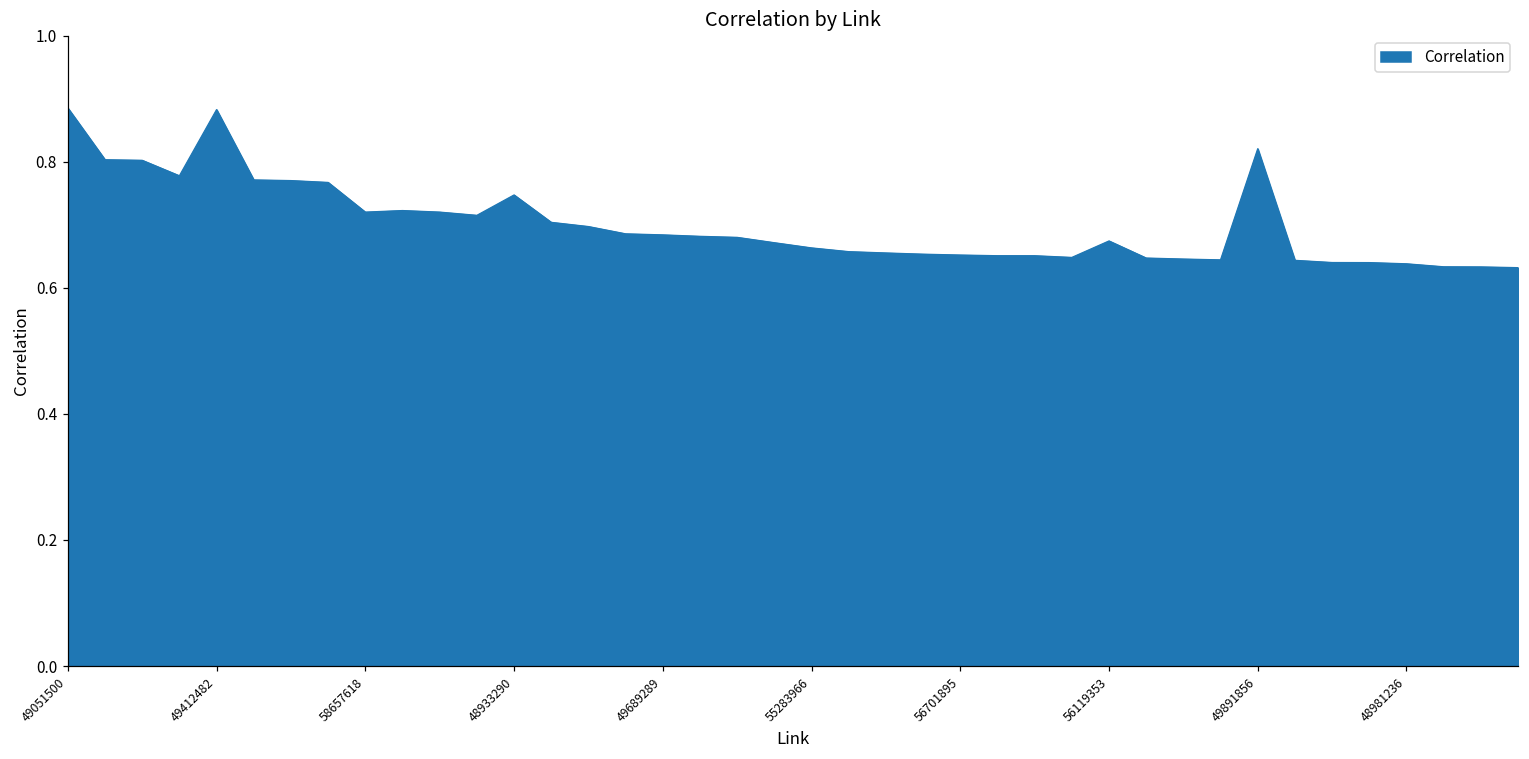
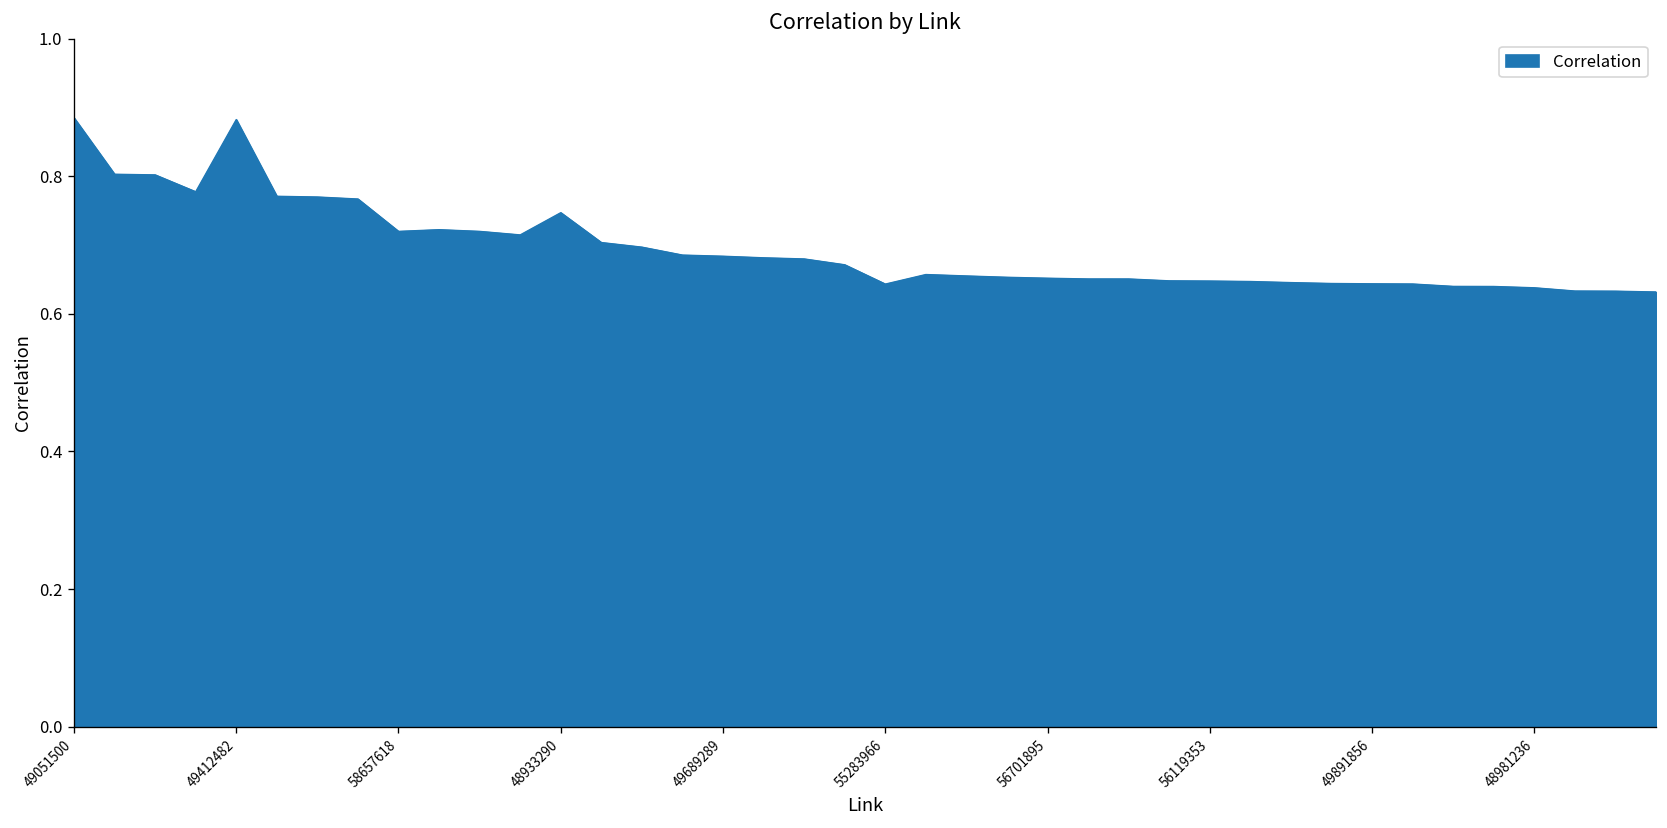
  {
    "49051500": 0.89,
    "49412482": 0.88,
    "58657618": 0.72,
    "48933290": 0.75,
    "49689289": 0.68,
-   "55283966": 0.66,
+   "55283966": 0.64,
    "56701895": 0.65,
-   "56119353": 0.67,
-   "49891856": 0.82,
+   "56119353": 0.65,
+   "49891856": 0.64,
    "48981236": 0.64
  }
